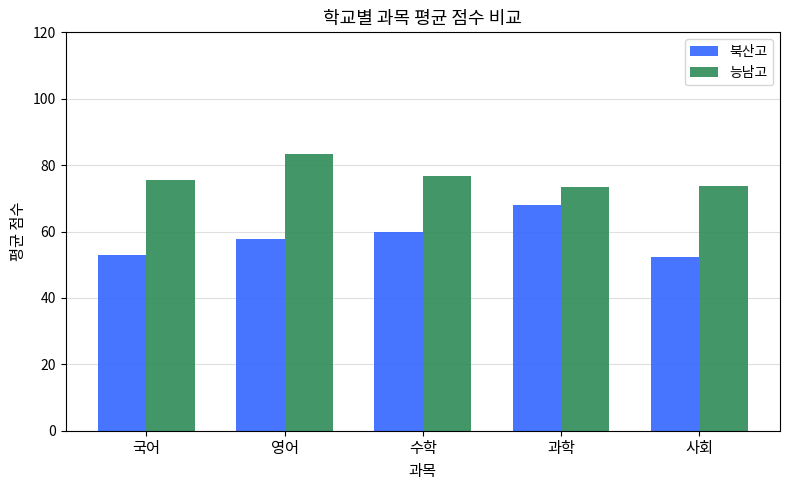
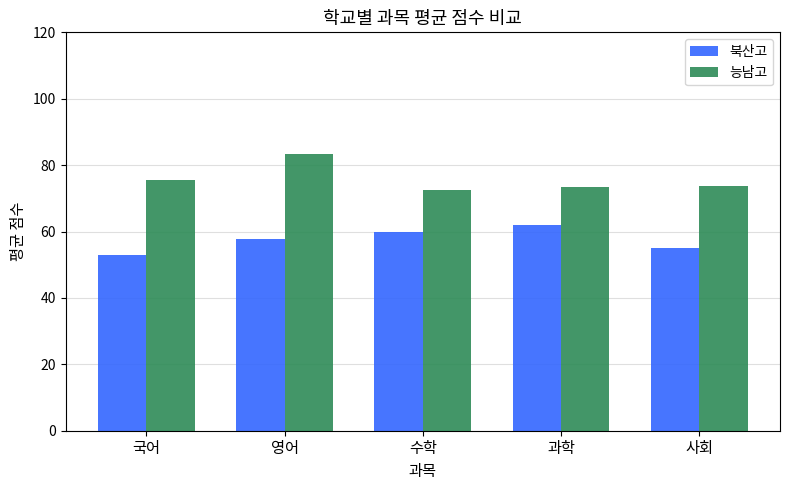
  {
    "북산고": {
      "국어": 53,
      "영어": 58,
      "수학": 60,
-     "과학": 68,
-     "사회": 52
+     "과학": 62,
+     "사회": 55
    },
    "능남고": {
      "국어": 76,
      "영어": 83,
-     "수학": 77,
+     "수학": 73,
      "과학": 73,
      "사회": 74
    }
  }
